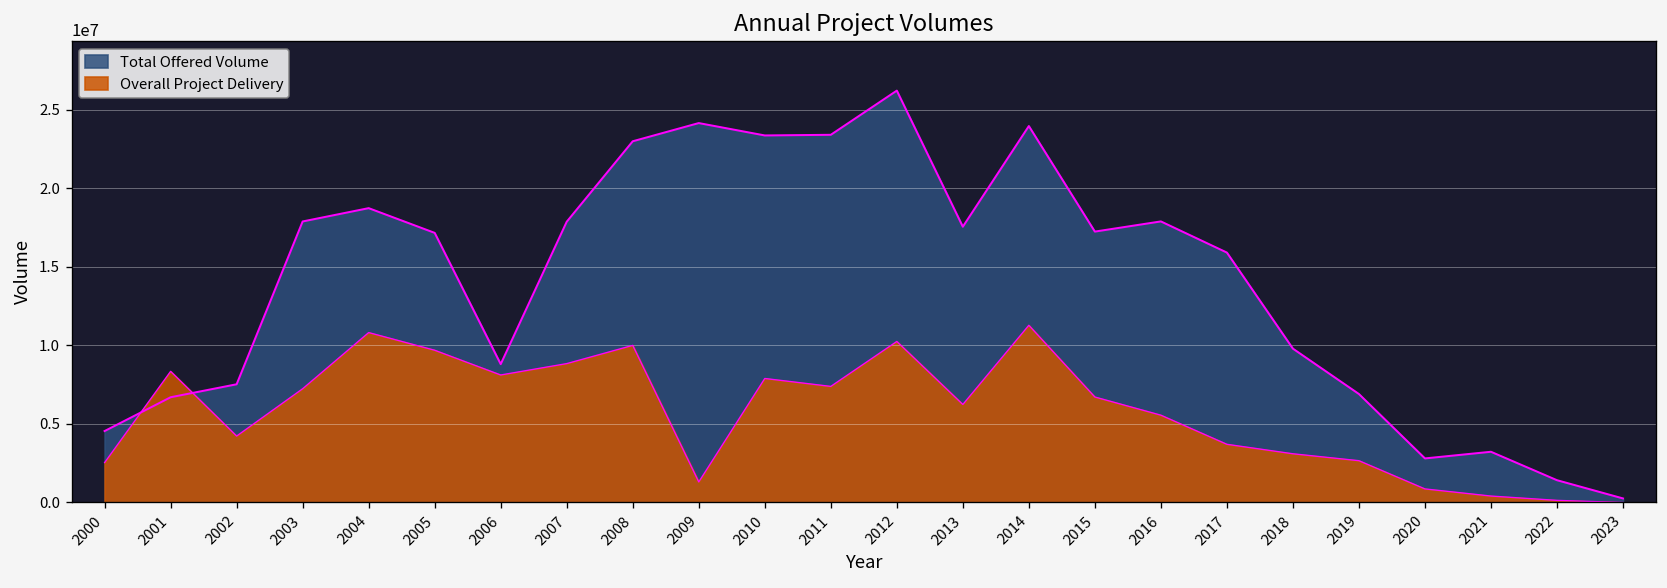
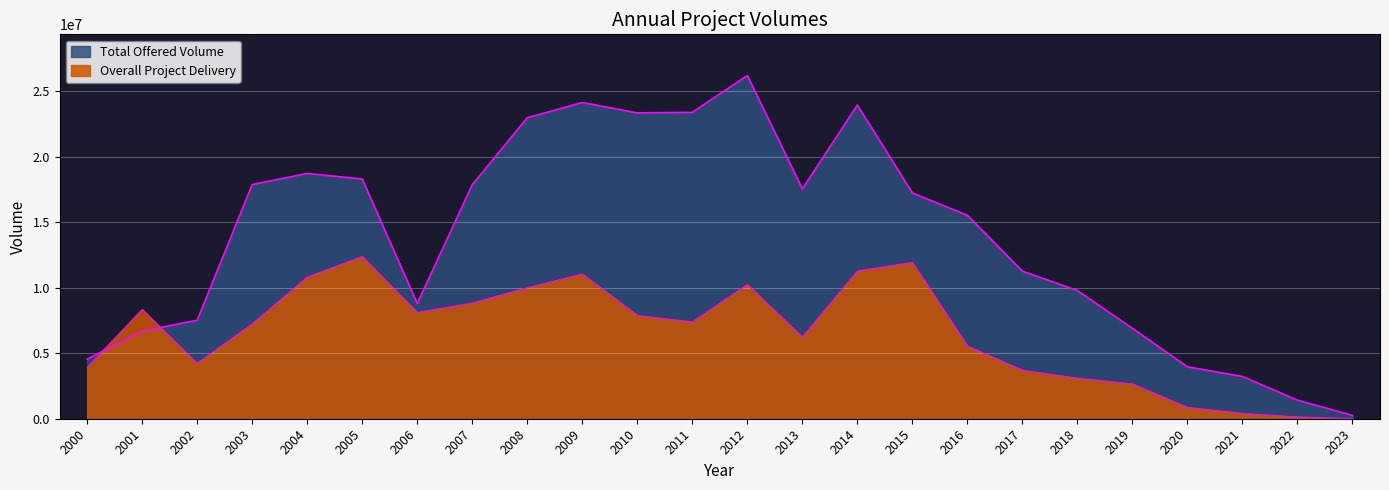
  {
    "Total Offered Volume": {
      "2000": 4500000,
      "2001": 6700000,
      "2002": 7500000,
      "2003": 17900000,
      "2004": 18700000,
-     "2005": 17200000,
+     "2005": 18300000,
      "2006": 8800000,
      "2007": 17900000,
      "2008": 23000000,
      "2009": 24200000,
      "2010": 23400000,
      "2011": 23400000,
      "2012": 26200000,
      "2013": 17600000,
      "2014": 24000000,
      "2015": 17200000,
-     "2016": 17900000,
-     "2017": 15900000,
+     "2016": 15500000,
+     "2017": 11300000,
      "2018": 9800000,
      "2019": 6900000,
-     "2020": 2800000,
+     "2020": 4000000,
      "2021": 3200000,
      "2022": 1400000,
      "2023": 300000
    },
    "Overall Project Delivery": {
-     "2000": 2500000,
+     "2000": 3900000,
      "2001": 8300000,
      "2002": 4200000,
      "2003": 7200000,
      "2004": 10800000,
-     "2005": 9700000,
+     "2005": 12400000,
      "2006": 8100000,
      "2007": 8800000,
      "2008": 10000000,
-     "2009": 1300000,
+     "2009": 11100000,
      "2010": 7900000,
      "2011": 7400000,
      "2012": 10300000,
      "2013": 6200000,
      "2014": 11300000,
-     "2015": 6700000,
+     "2015": 11900000,
      "2016": 5600000,
      "2017": 3700000,
      "2018": 3100000,
      "2019": 2700000,
      "2020": 900000,
      "2021": 400000,
      "2022": 100000,
      "2023": 0
    }
  }
